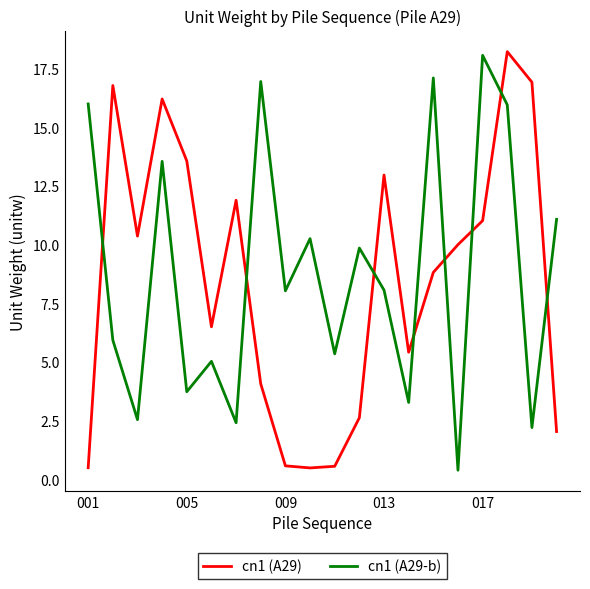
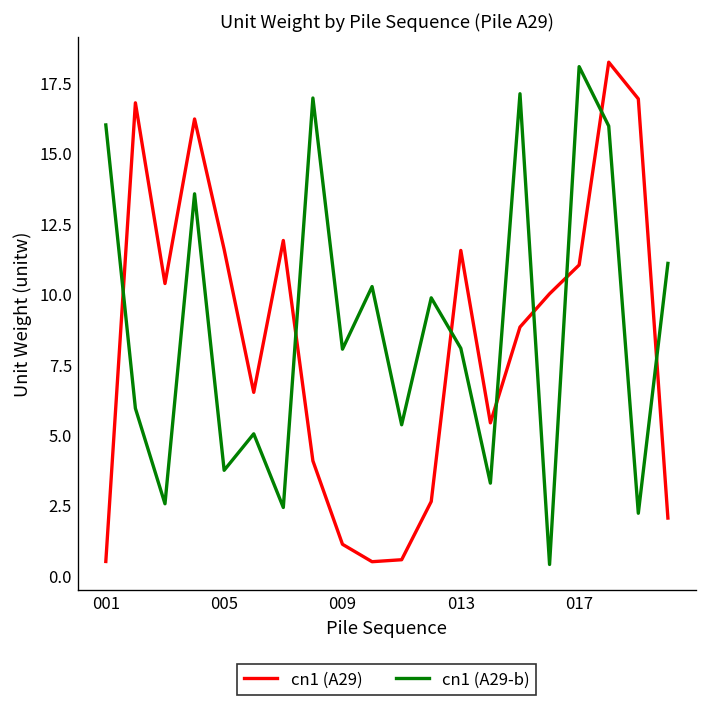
  {
    "cn1 (A29)": {
      "001": 0.5,
-     "005": 13.6,
-     "009": 0.6,
-     "013": 13.0,
+     "005": 11.6,
+     "009": 1.1,
+     "013": 11.5,
      "017": 11.0
    },
    "cn1 (A29-b)": {
      "001": 16.0,
      "005": 3.7,
      "009": 8.0,
      "013": 8.1,
      "017": 18.1
    }
  }
